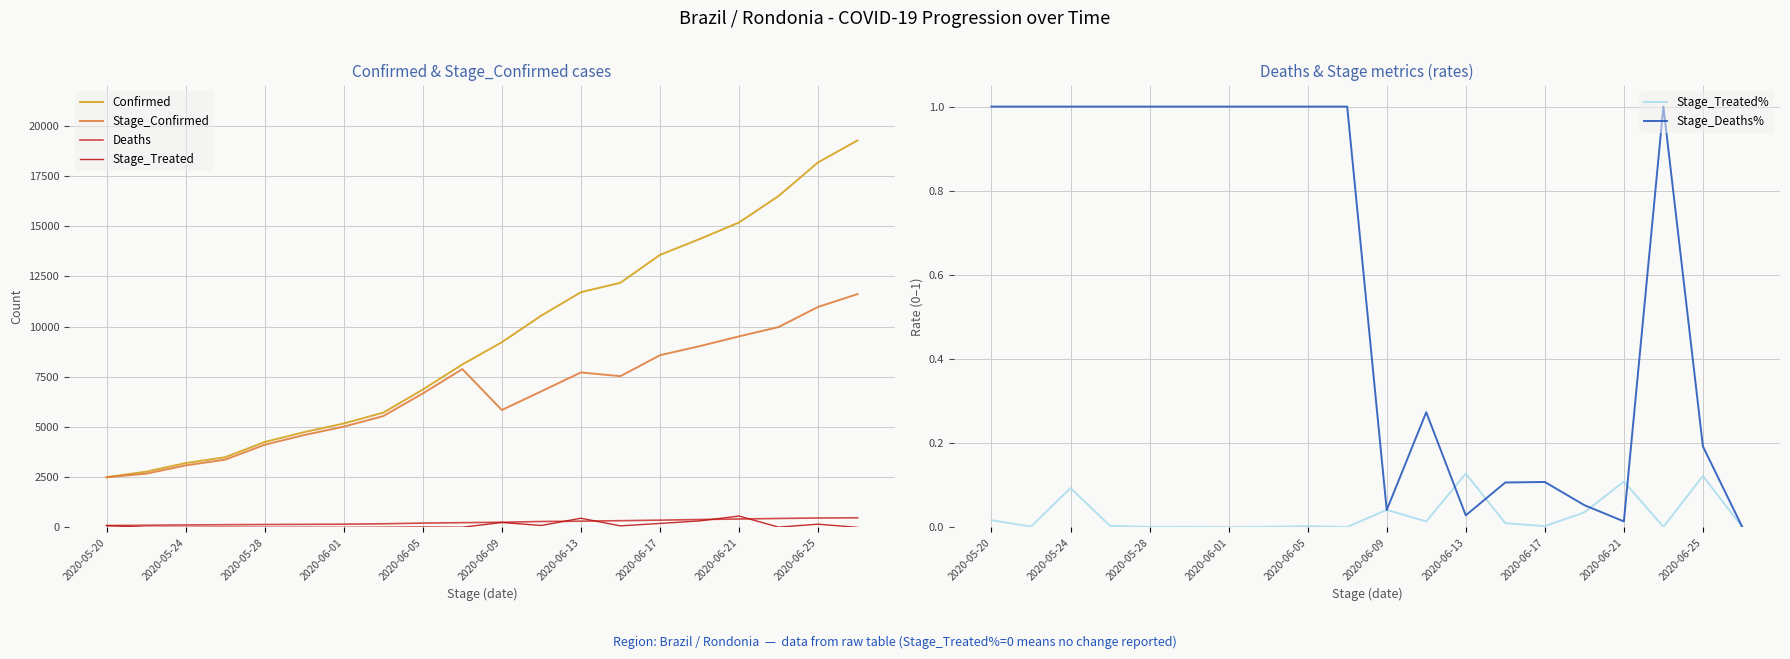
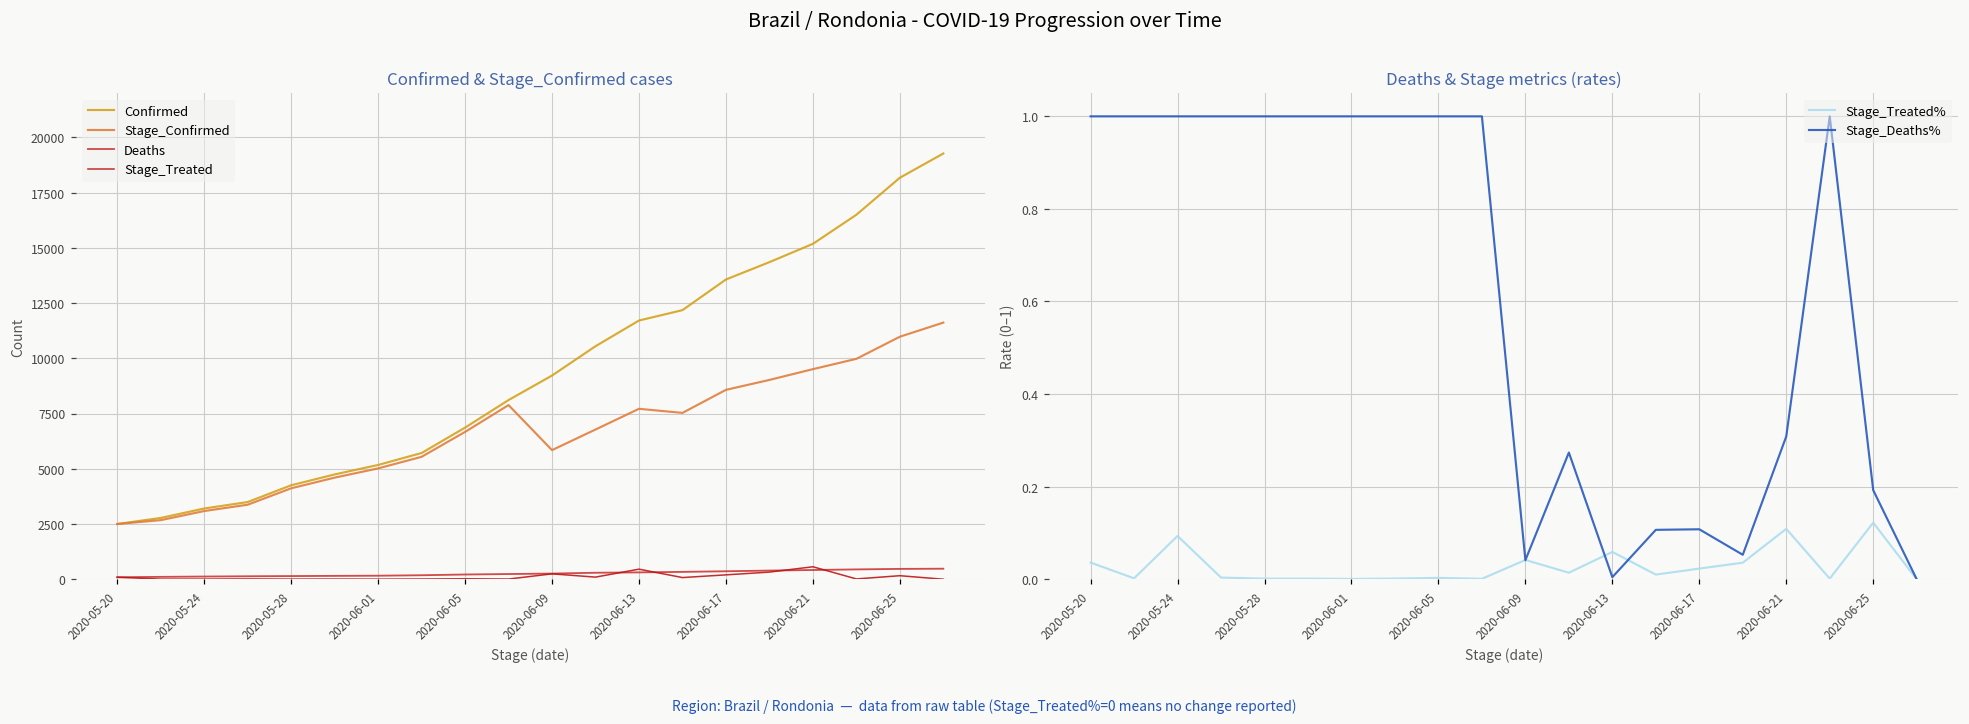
  {
    "Deaths & Stage metrics (rates)": {
      "Stage_Treated%": {
-       "2020-05-20": 0.02,
+       "2020-05-20": 0.04,
        "2020-05-24": 0.09,
        "2020-05-28": 0.00,
        "2020-06-01": 0.00,
        "2020-06-05": 0.00,
-       "2020-06-13": 0.13,
-       "2020-06-17": 0.00,
+       "2020-06-13": 0.06,
+       "2020-06-17": 0.02,
        "2020-06-21": 0.11,
        "2020-06-25": 0.12
      },
      "Stage_Deaths%": {
        "2020-05-20": 1.00,
        "2020-05-24": 1.00,
        "2020-05-28": 1.00,
        "2020-06-01": 1.00,
        "2020-06-05": 1.00,
-       "2020-06-13": 0.03,
+       "2020-06-13": 0.00,
        "2020-06-17": 0.11,
-       "2020-06-21": 0.01,
+       "2020-06-21": 0.31,
        "2020-06-25": 0.19
      }
    }
  }
